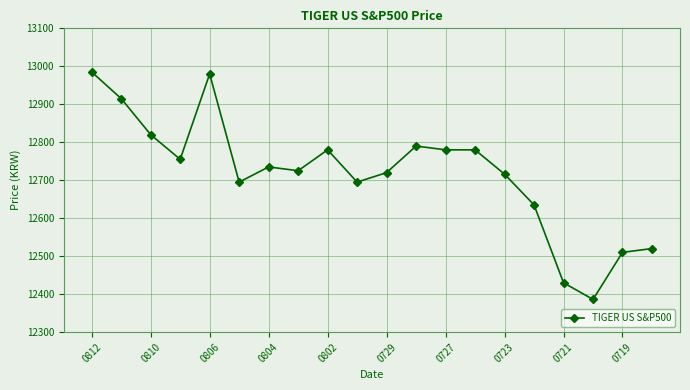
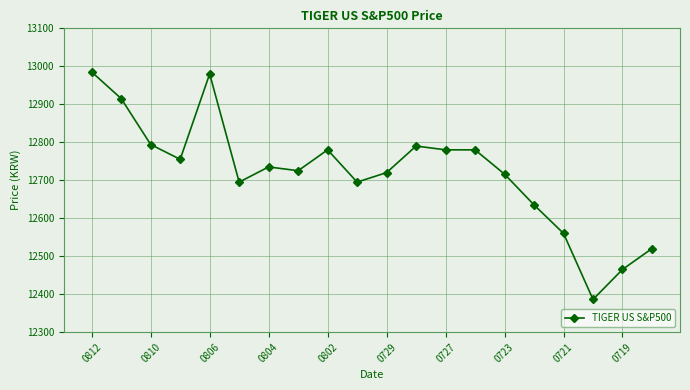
  {
    "0812": 12990,
-   "0810": 12820,
+   "0810": 12790,
    "0806": 12980,
    "0804": 12740,
    "0802": 12780,
    "0729": 12720,
    "0727": 12780,
    "0723": 12720,
-   "0721": 12430,
-   "0719": 12510
+   "0721": 12560,
+   "0719": 12470
  }
